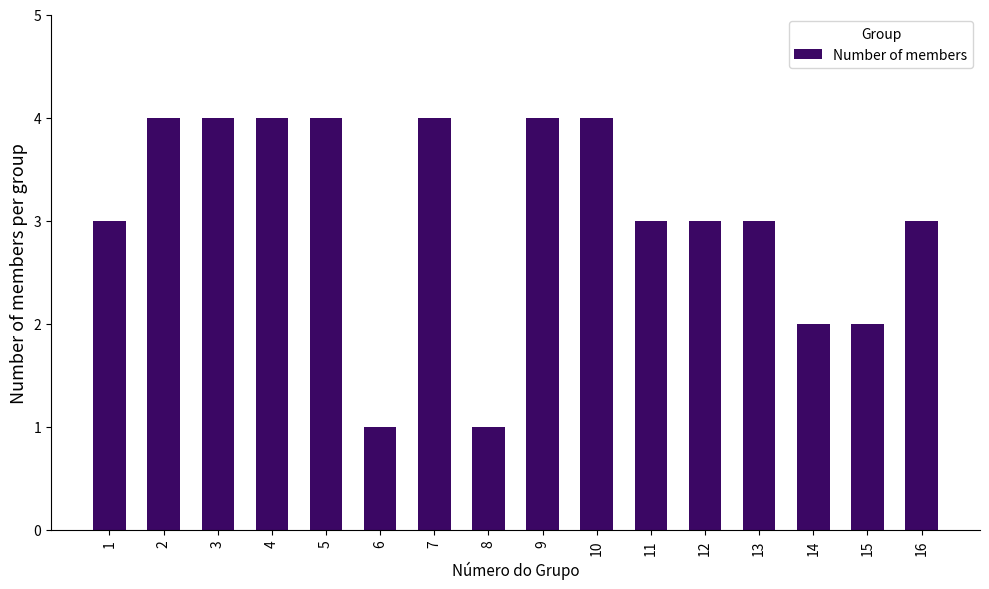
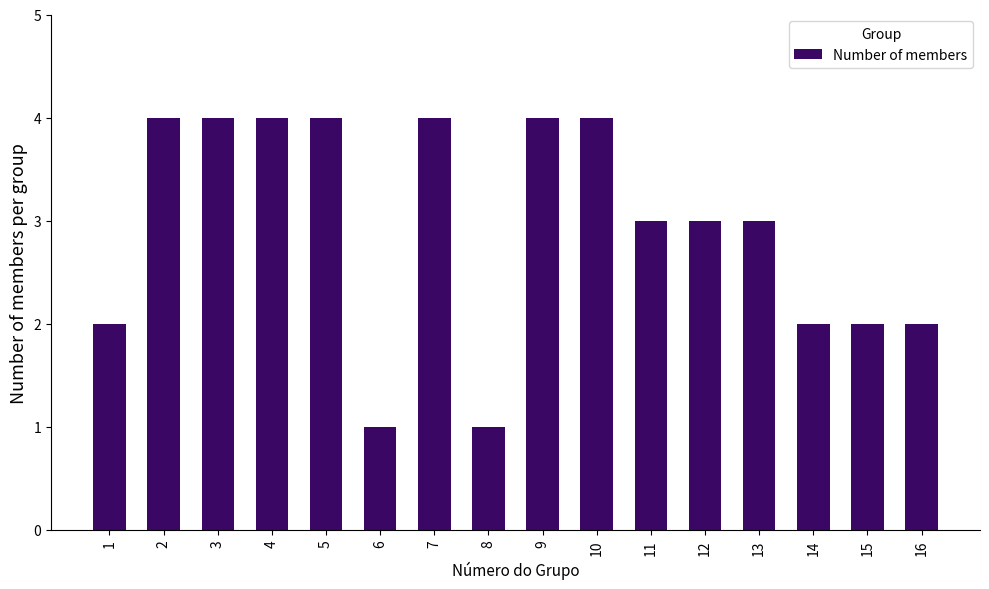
  {
-   "1": 3,
+   "1": 2,
    "2": 4,
    "3": 4,
    "4": 4,
    "5": 4,
    "6": 1,
    "7": 4,
    "8": 1,
    "9": 4,
    "10": 4,
    "11": 3,
    "12": 3,
    "13": 3,
    "14": 2,
    "15": 2,
-   "16": 3
+   "16": 2
  }
